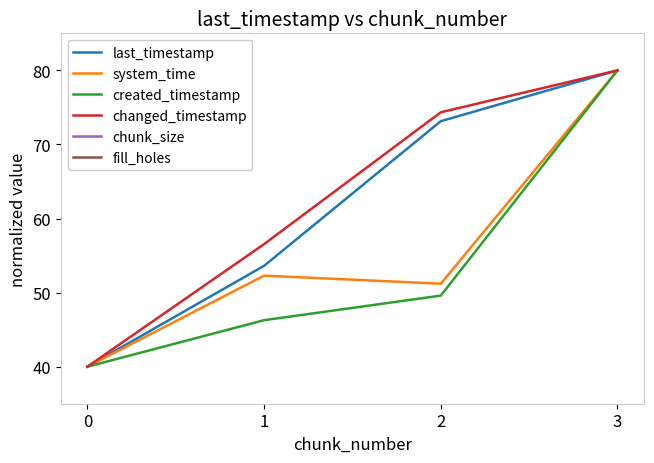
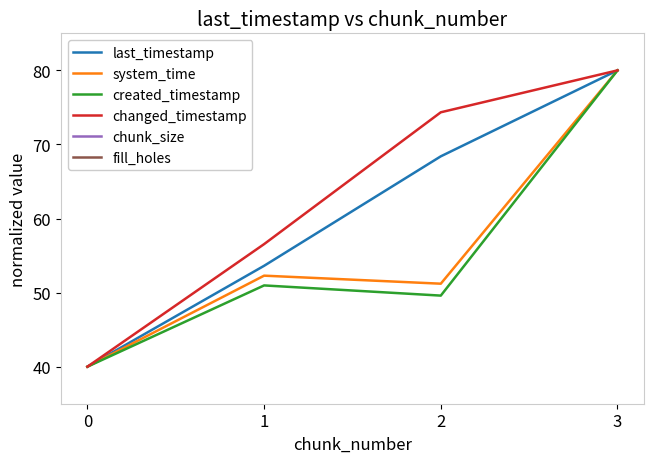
  {
    "last_timestamp": {
      "1": 54,
-     "2": 73
+     "2": 68
    },
    "system_time": {
      "1": 52,
      "2": 51
    },
    "created_timestamp": {
-     "1": 46,
+     "1": 51,
      "2": 50
    },
    "changed_timestamp": {
      "1": 57,
      "2": 74
    }
  }
